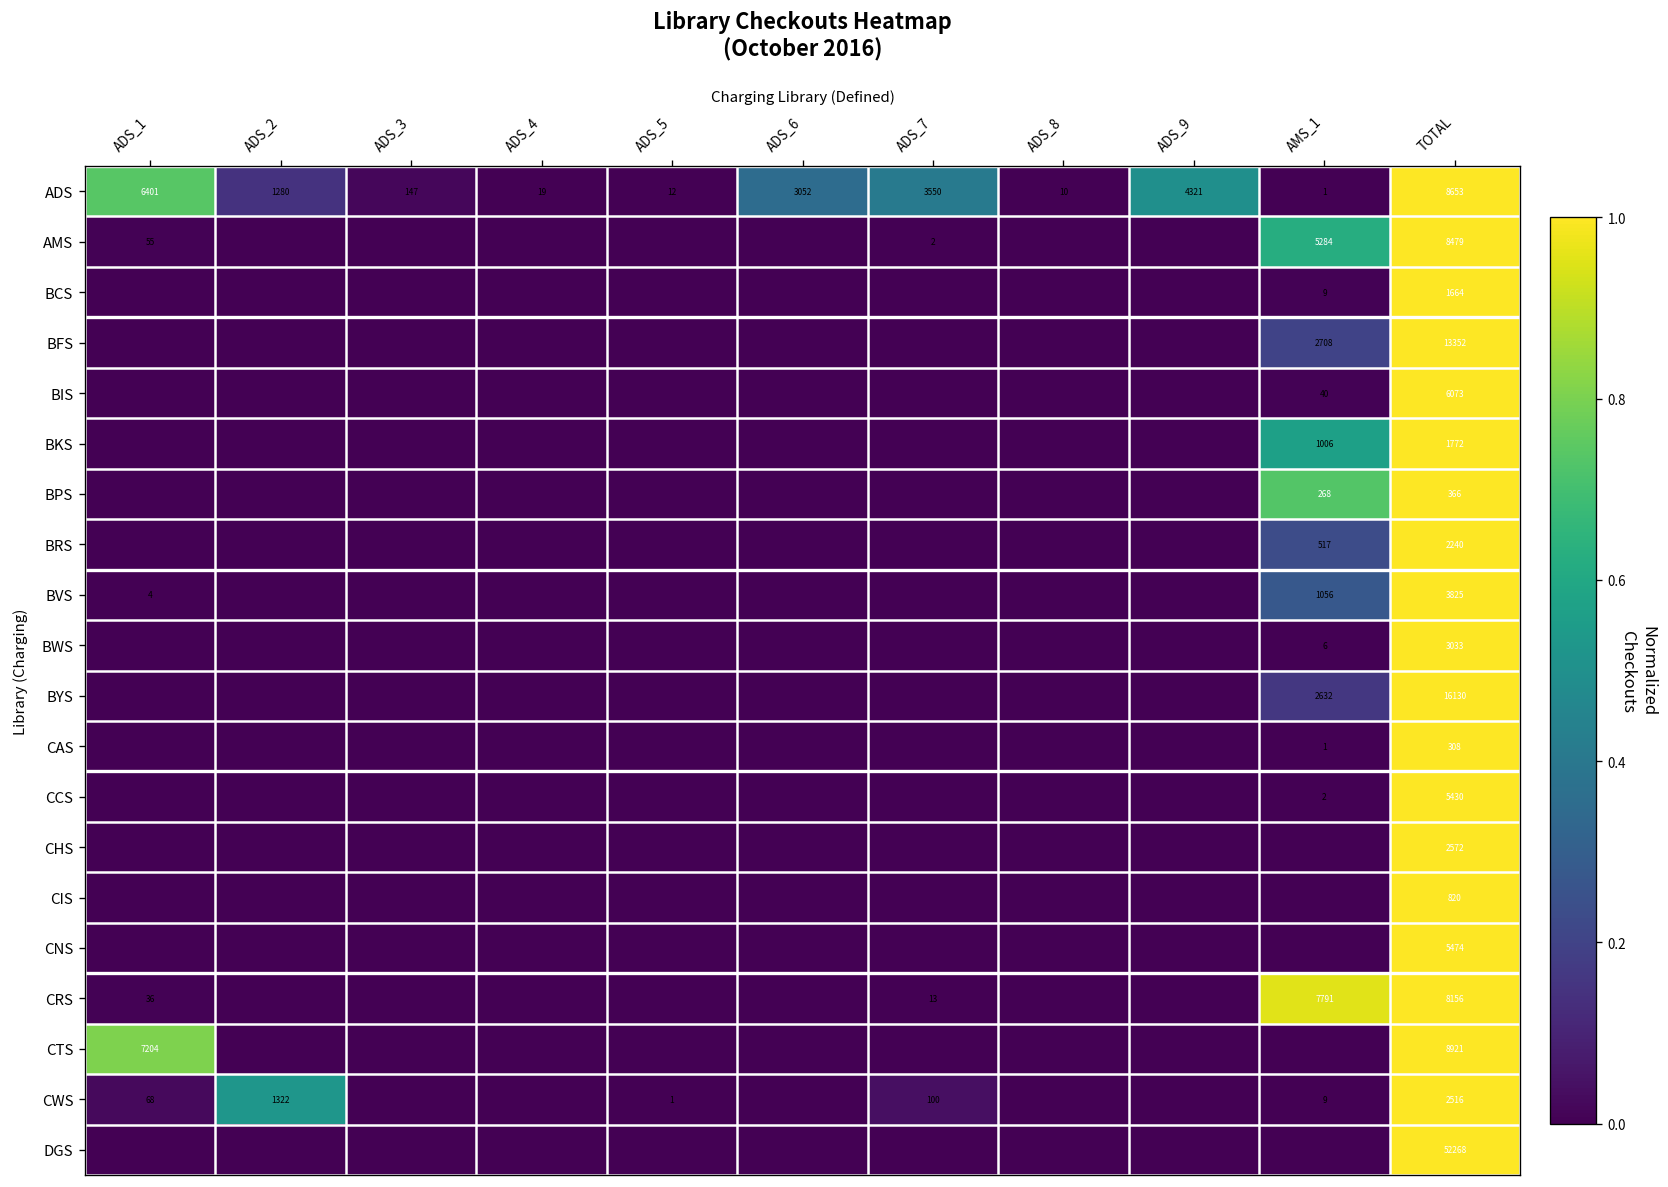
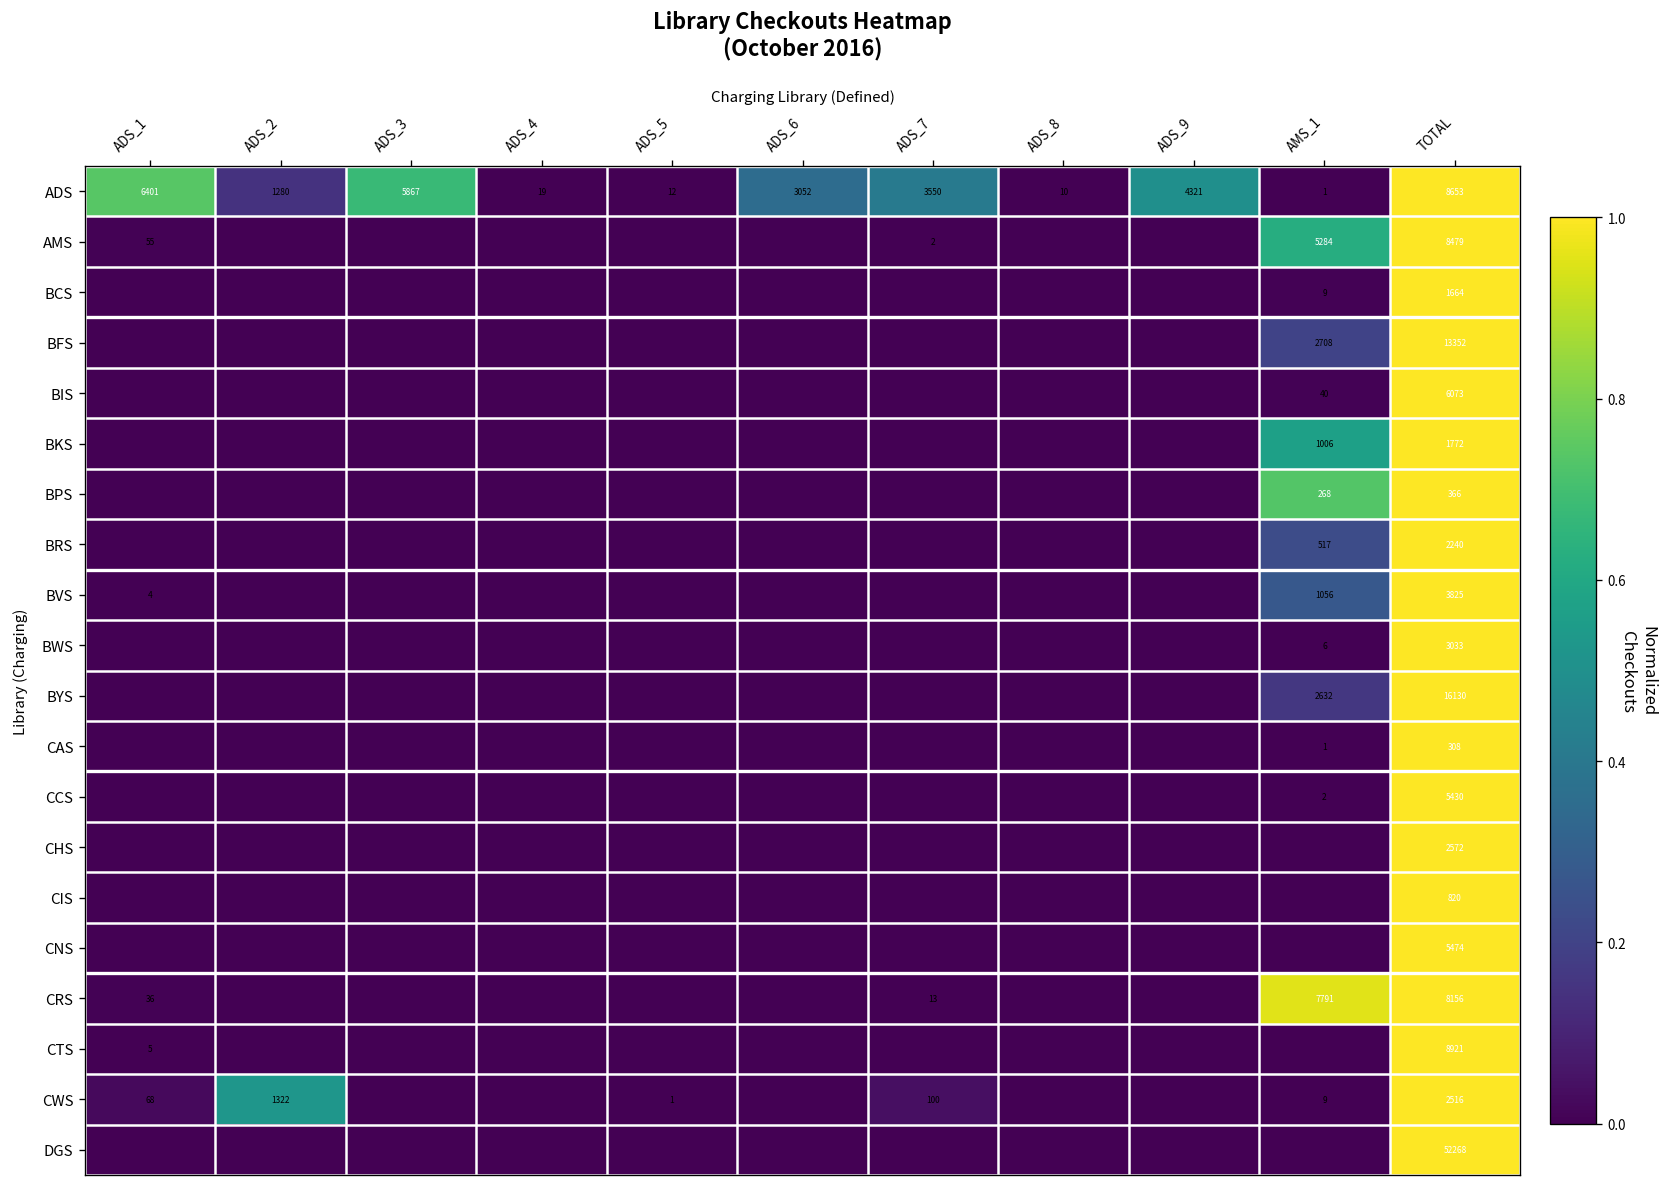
  {
    "ADS": {
      "ADS_1": 6401,
      "ADS_2": 1280,
-     "ADS_3": 147,
+     "ADS_3": 5867,
      "ADS_4": 19,
      "ADS_5": 12,
      "ADS_6": 3052,
      "ADS_7": 3550,
      "ADS_8": 10,
      "ADS_9": 4321,
      "AMS_1": 1,
      "TOTAL": 8653
    },
    "AMS": {
      "ADS_1": 55,
      "ADS_7": 2,
      "AMS_1": 5284,
      "TOTAL": 8479
    },
    "BCS": {
      "AMS_1": 9,
      "TOTAL": 1664
    },
    "BFS": {
      "AMS_1": 2708,
      "TOTAL": 13352
    },
    "BIS": {
      "AMS_1": 40,
      "TOTAL": 6073
    },
    "BKS": {
      "AMS_1": 1006,
      "TOTAL": 1772
    },
    "BPS": {
      "AMS_1": 268,
      "TOTAL": 366
    },
    "BRS": {
      "AMS_1": 517,
      "TOTAL": 2240
    },
    "BVS": {
      "ADS_1": 4,
      "AMS_1": 1056,
      "TOTAL": 3825
    },
    "BWS": {
      "AMS_1": 6,
      "TOTAL": 3033
    },
    "BYS": {
      "AMS_1": 2632,
      "TOTAL": 16130
    },
    "CAS": {
      "AMS_1": 1,
      "TOTAL": 308
    },
    "CCS": {
      "AMS_1": 2,
      "TOTAL": 5430
    },
    "CHS": {
      "TOTAL": 2572
    },
    "CIS": {
      "TOTAL": 820
    },
    "CNS": {
      "TOTAL": 5474
    },
    "CRS": {
      "ADS_1": 36,
      "ADS_7": 13,
      "AMS_1": 7791,
      "TOTAL": 8156
    },
    "CTS": {
-     "ADS_1": 7204,
+     "ADS_1": 5,
      "TOTAL": 8921
    },
    "CWS": {
      "ADS_1": 68,
      "ADS_2": 1322,
      "ADS_5": 1,
      "ADS_7": 100,
      "AMS_1": 9,
      "TOTAL": 2516
    },
    "DGS": {
      "TOTAL": 52268
    }
  }
